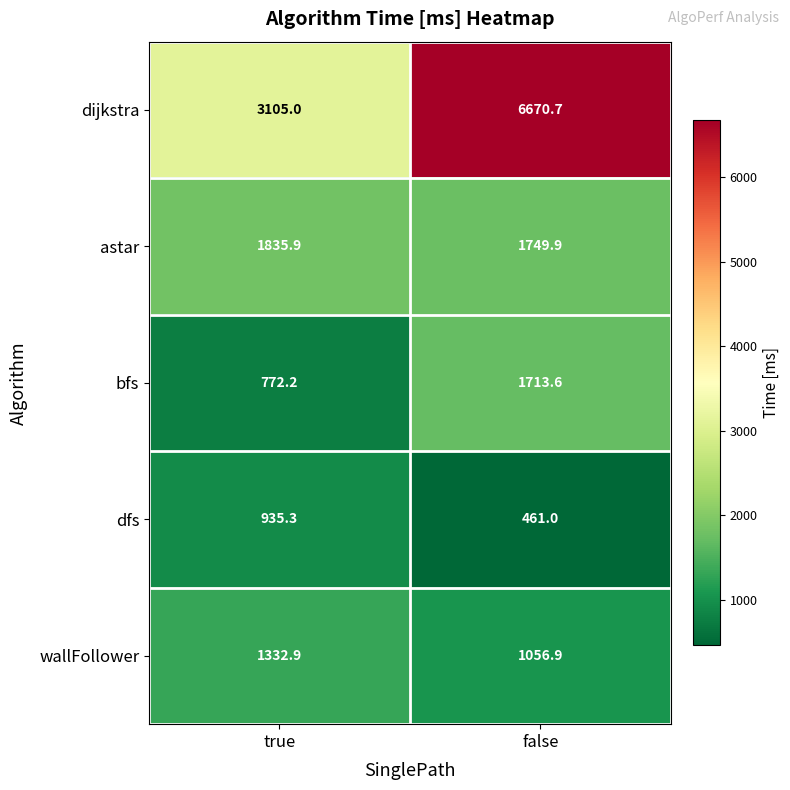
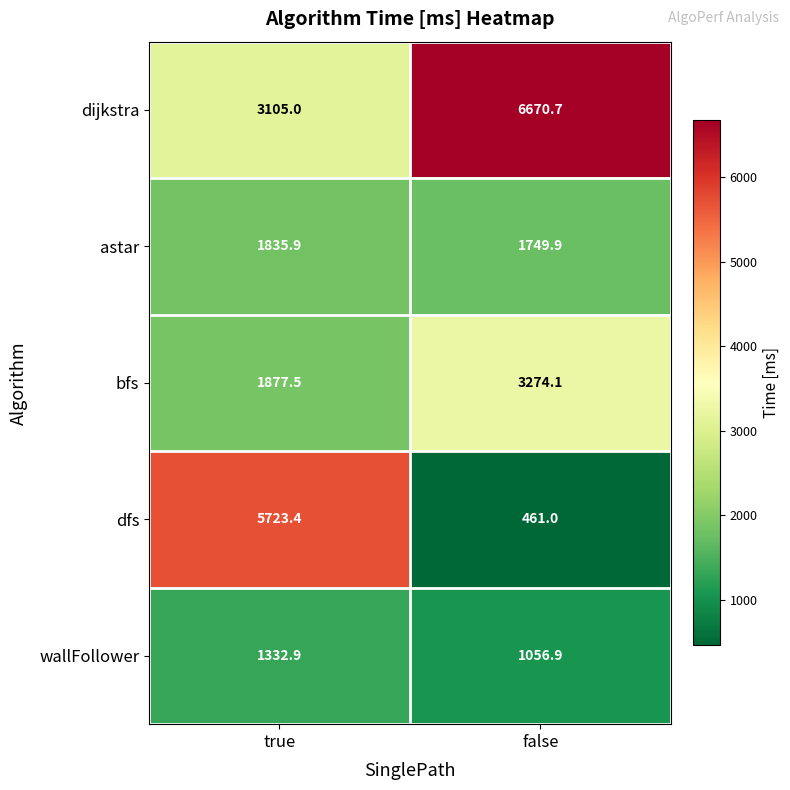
  {
    "dijkstra": {
      "true": 3105.0,
      "false": 6670.7
    },
    "astar": {
      "true": 1835.9,
      "false": 1749.9
    },
    "bfs": {
-     "true": 772.2,
-     "false": 1713.6
+     "true": 1877.5,
+     "false": 3274.1
    },
    "dfs": {
-     "true": 935.3,
+     "true": 5723.4,
      "false": 461.0
    },
    "wallFollower": {
      "true": 1332.9,
      "false": 1056.9
    }
  }
